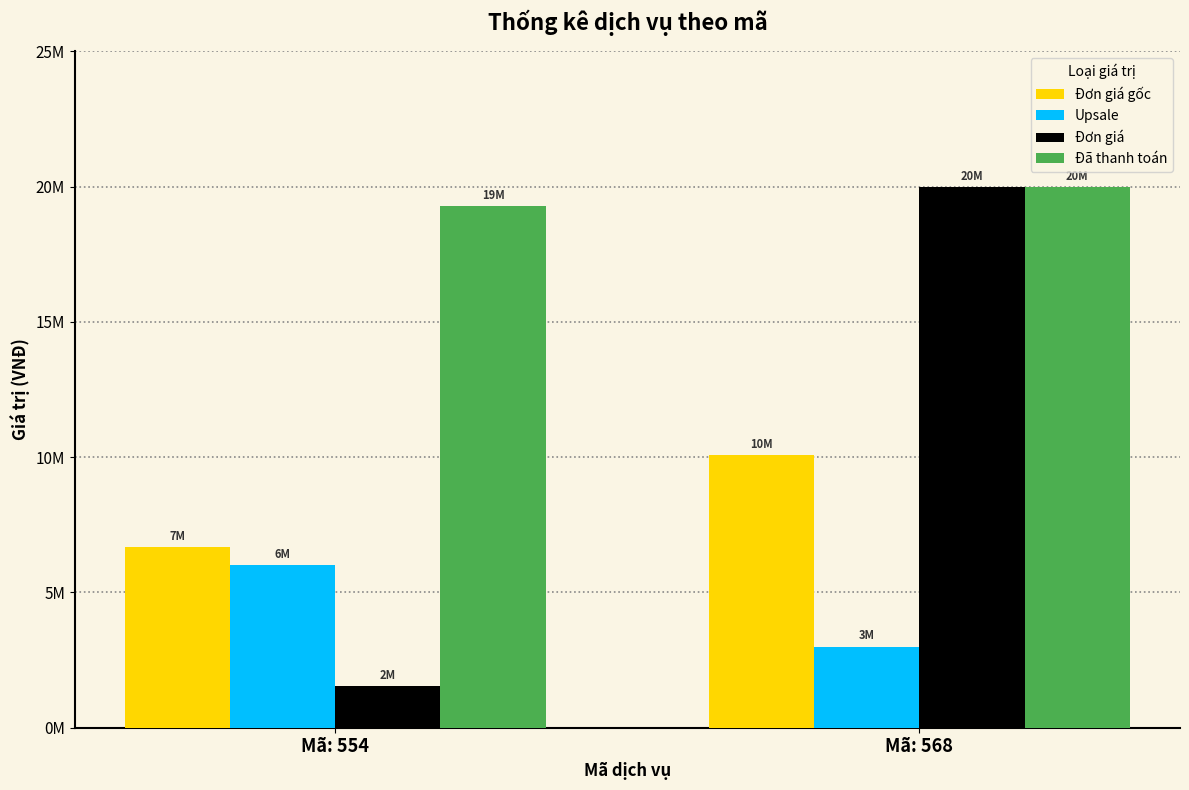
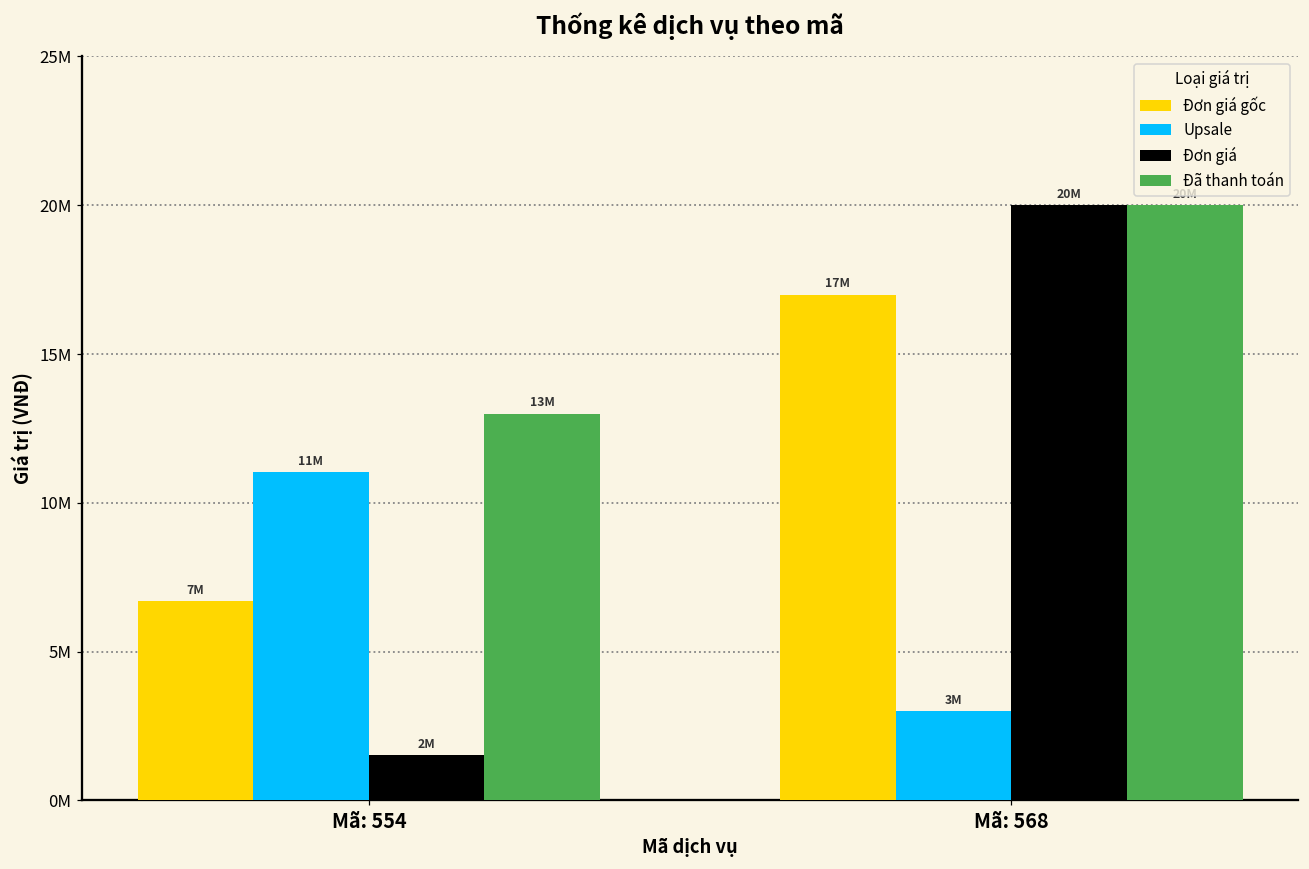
  {
    "Đơn giá gốc": {
      "Mã: 554": "7M",
-     "Mã: 568": "10M"
+     "Mã: 568": "17M"
    },
    "Upsale": {
-     "Mã: 554": "6M",
+     "Mã: 554": "11M",
      "Mã: 568": "3M"
    },
    "Đơn giá": {
      "Mã: 554": "2M",
      "Mã: 568": "20M"
    },
    "Đã thanh toán": {
-     "Mã: 554": "19M"
+     "Mã: 554": "13M"
    }
  }
